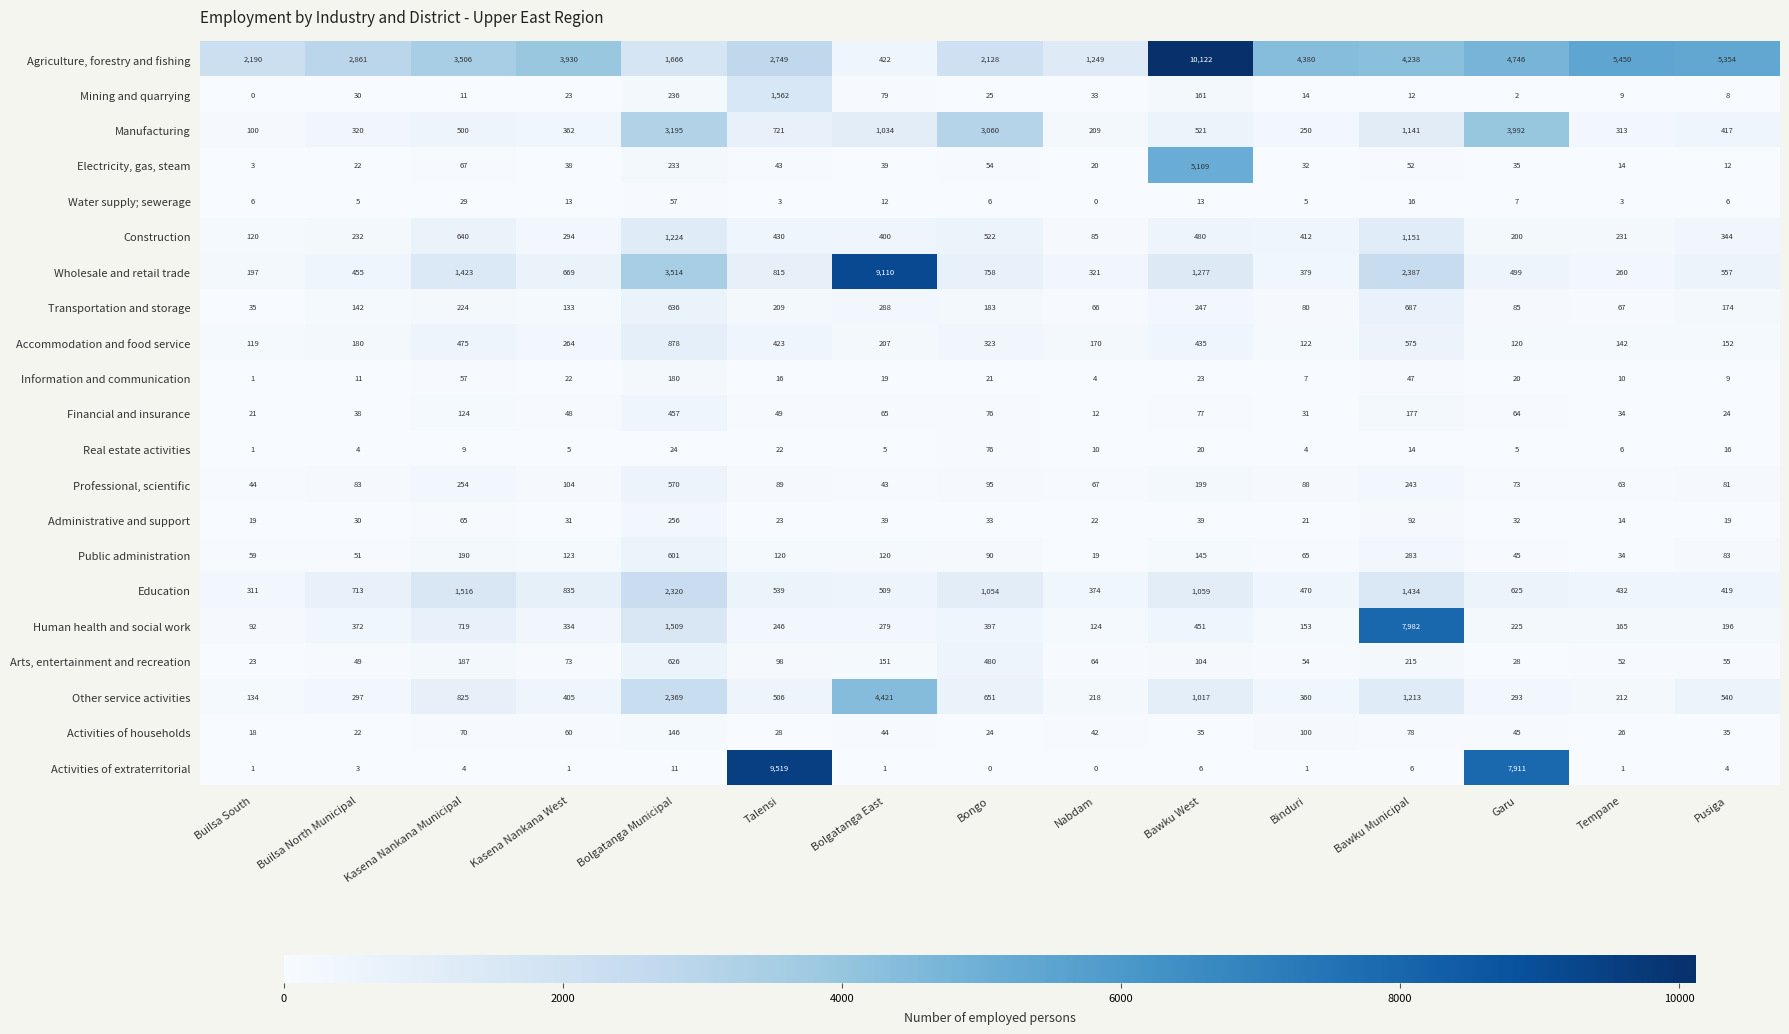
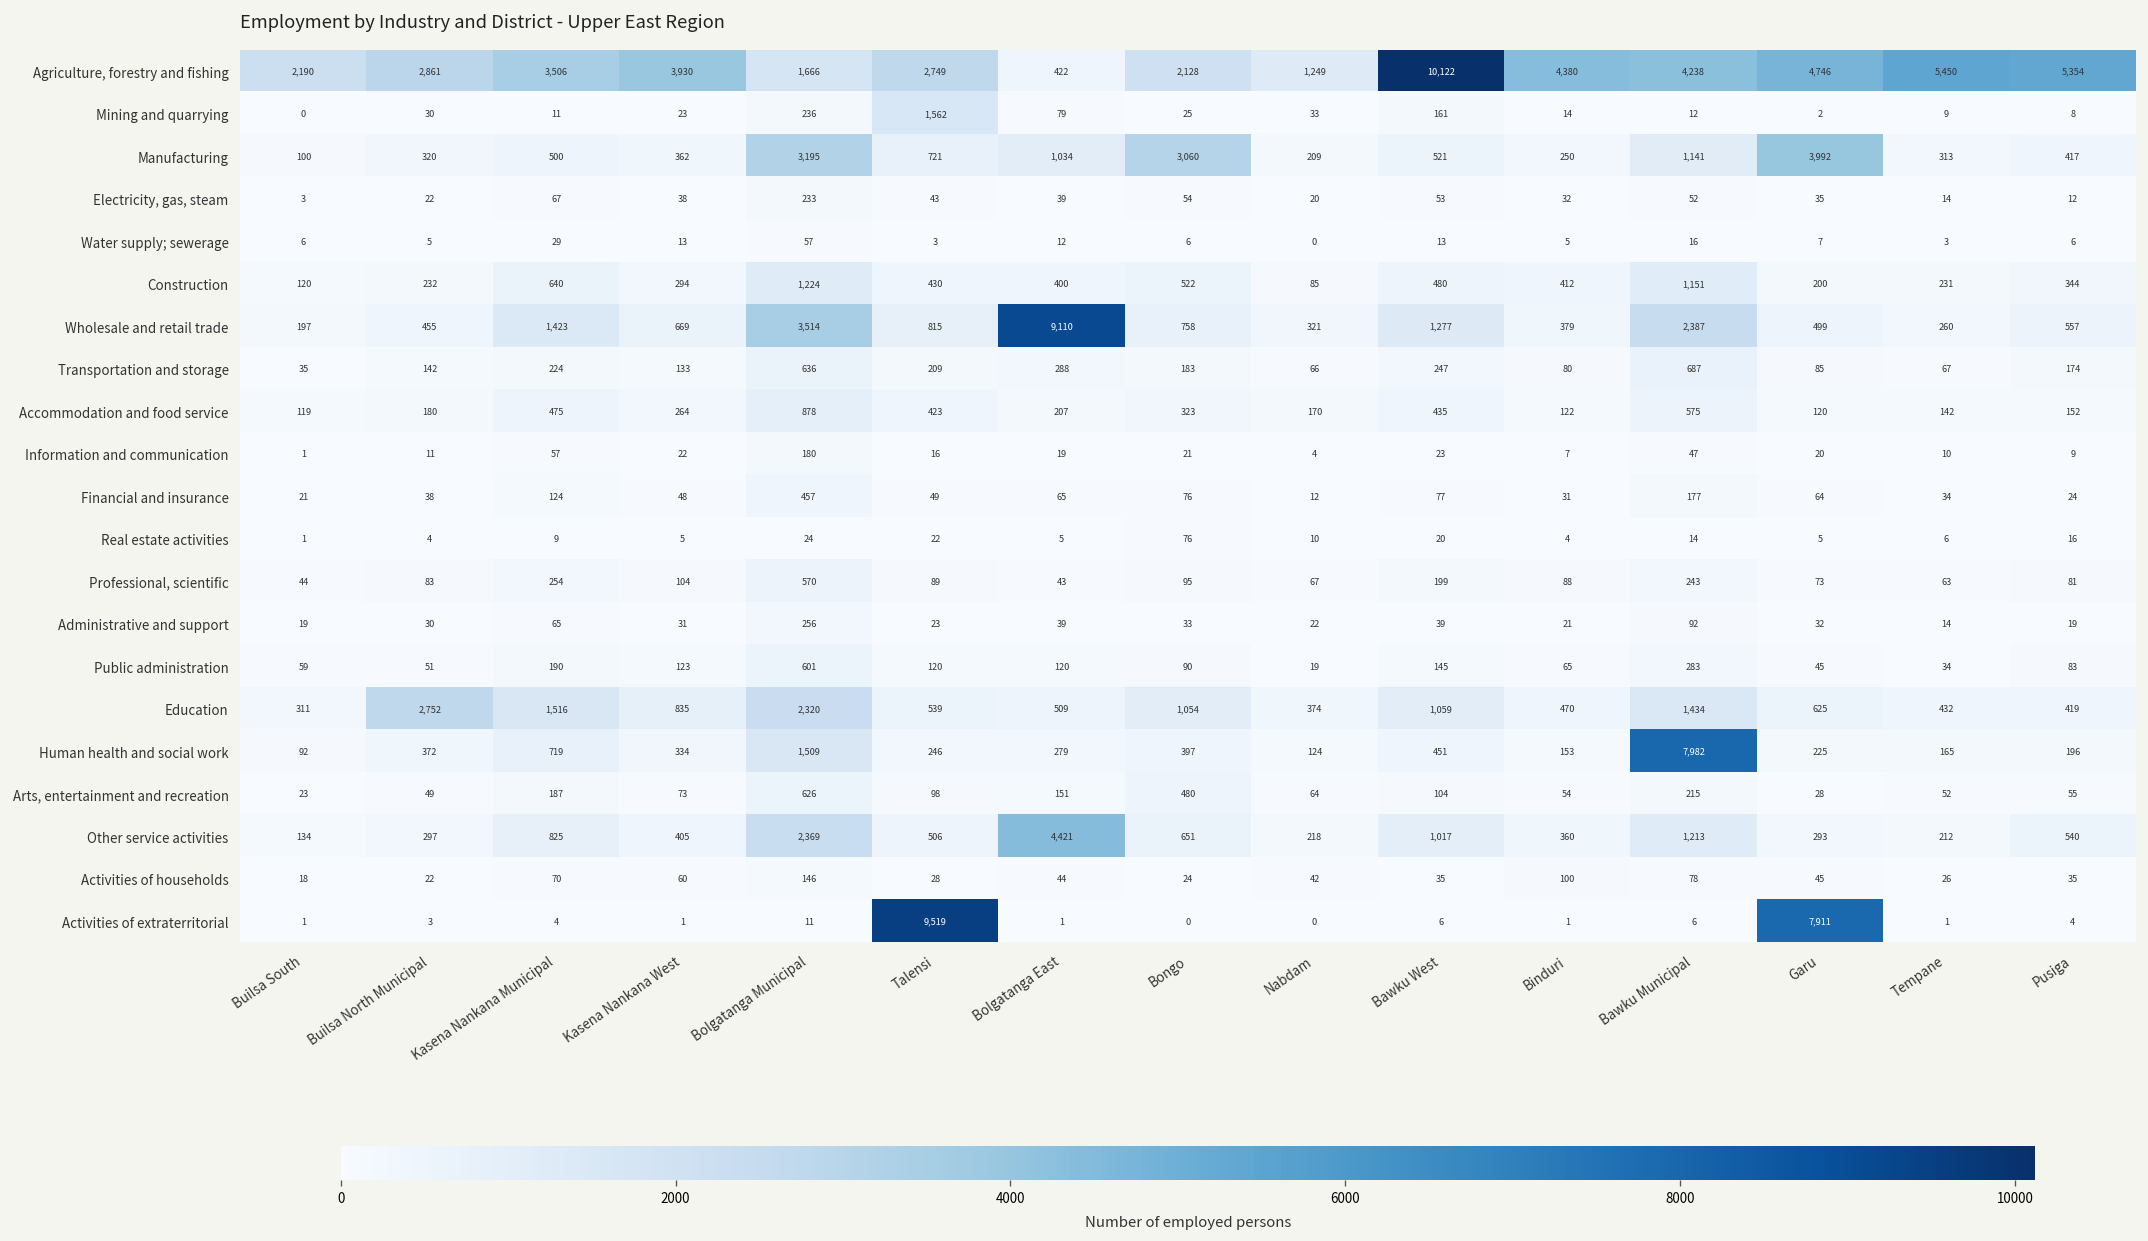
  {
    "Electricity, gas, steam": {
      "Builsa South": "3",
      "Builsa North Municipal": "22",
      "Kasena Nankana Municipal": "67",
      "Kasena Nankana West": "38",
      "Bolgatanga Municipal": "233",
      "Talensi": "43",
      "Bolgatanga East": "39",
      "Bongo": "54",
      "Nabdam": "20",
-     "Bawku West": "5,109",
+     "Bawku West": "53",
      "Binduri": "32",
      "Bawku Municipal": "52",
      "Garu": "35",
      "Tempane": "14",
      "Pusiga": "12"
    },
    "Education": {
      "Builsa South": "311",
-     "Builsa North Municipal": "713",
+     "Builsa North Municipal": "2,752",
      "Kasena Nankana Municipal": "1,516",
      "Kasena Nankana West": "835",
      "Bolgatanga Municipal": "2,320",
      "Talensi": "539",
      "Bolgatanga East": "509",
      "Bongo": "1,054",
      "Nabdam": "374",
      "Bawku West": "1,059",
      "Binduri": "470",
      "Bawku Municipal": "1,434",
      "Garu": "625",
      "Tempane": "432",
      "Pusiga": "419"
    }
  }
